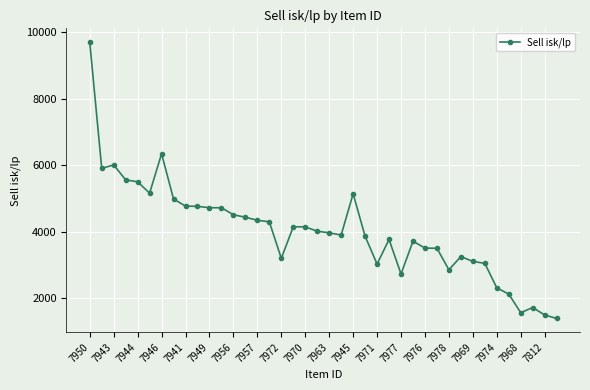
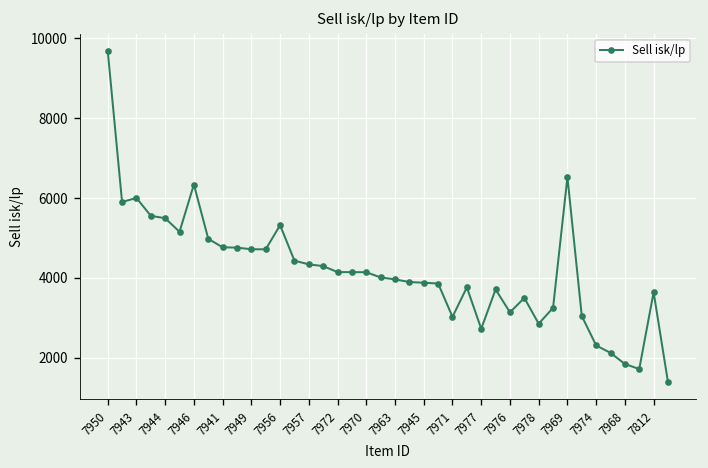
  {
    "7950": 9700,
    "7943": 6000,
    "7944": 5500,
    "7946": 6300,
    "7941": 4800,
    "7949": 4700,
-   "7956": 4500,
+   "7956": 5300,
    "7957": 4300,
-   "7972": 3200,
+   "7972": 4100,
    "7970": 4100,
    "7963": 4000,
-   "7945": 5100,
+   "7945": 3900,
    "7971": 3000,
    "7977": 2700,
-   "7976": 3500,
+   "7976": 3100,
    "7978": 2900,
-   "7969": 3100,
+   "7969": 6500,
    "7974": 2300,
-   "7968": 1600,
-   "7812": 1500
+   "7968": 1800,
+   "7812": 3600
  }
